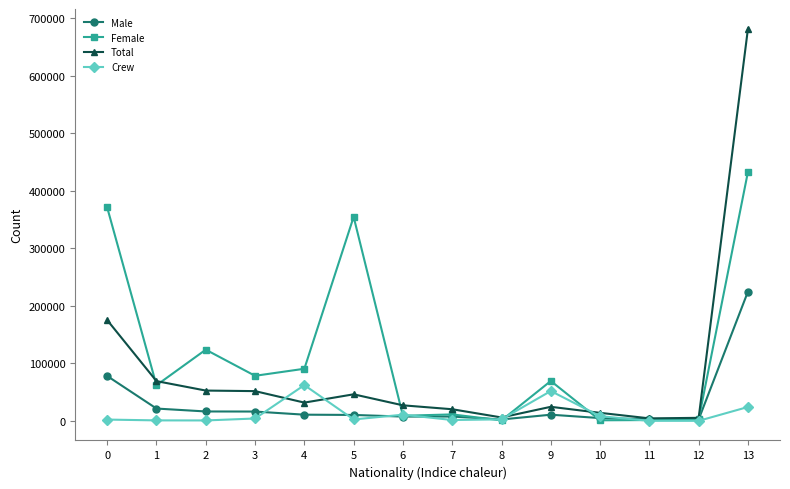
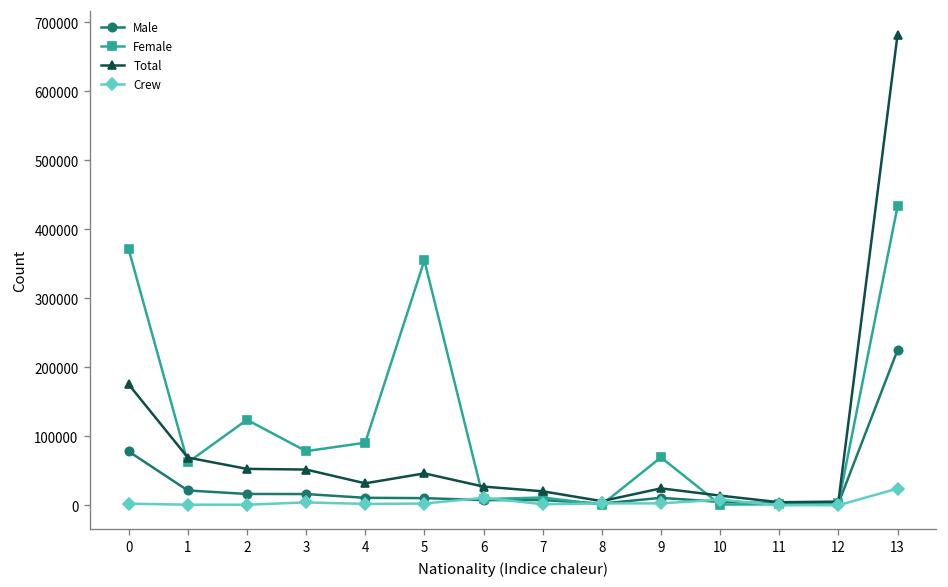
  {
    "Female": {
      "0": 370000,
      "1": 60000,
      "2": 120000,
      "3": 80000,
      "4": 90000,
      "5": 350000,
      "9": 70000,
      "13": 430000
    },
    "Crew": {
      "0": 0,
      "1": 0,
      "2": 0,
      "3": 0,
-     "4": 60000,
+     "4": 0,
      "5": 0,
      "7": 0,
-     "9": 50000,
+     "9": 0,
      "13": 20000
    }
  }
